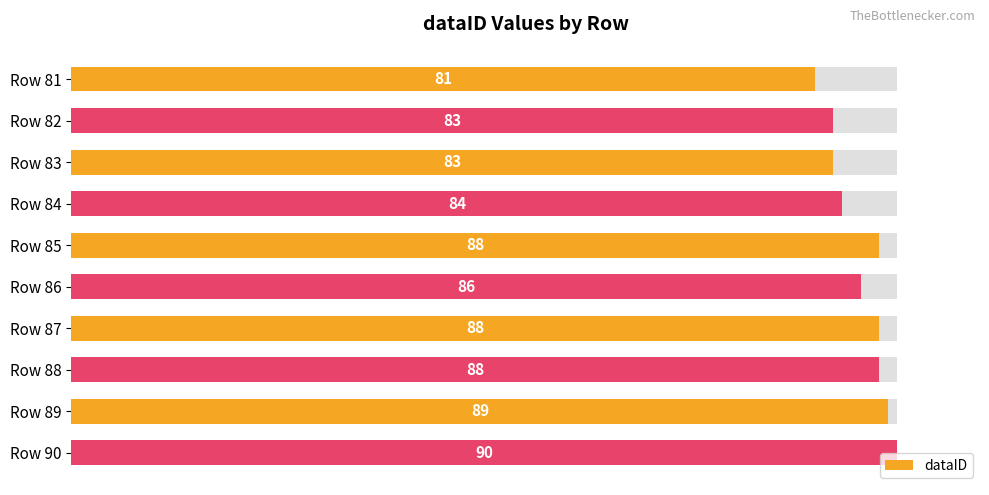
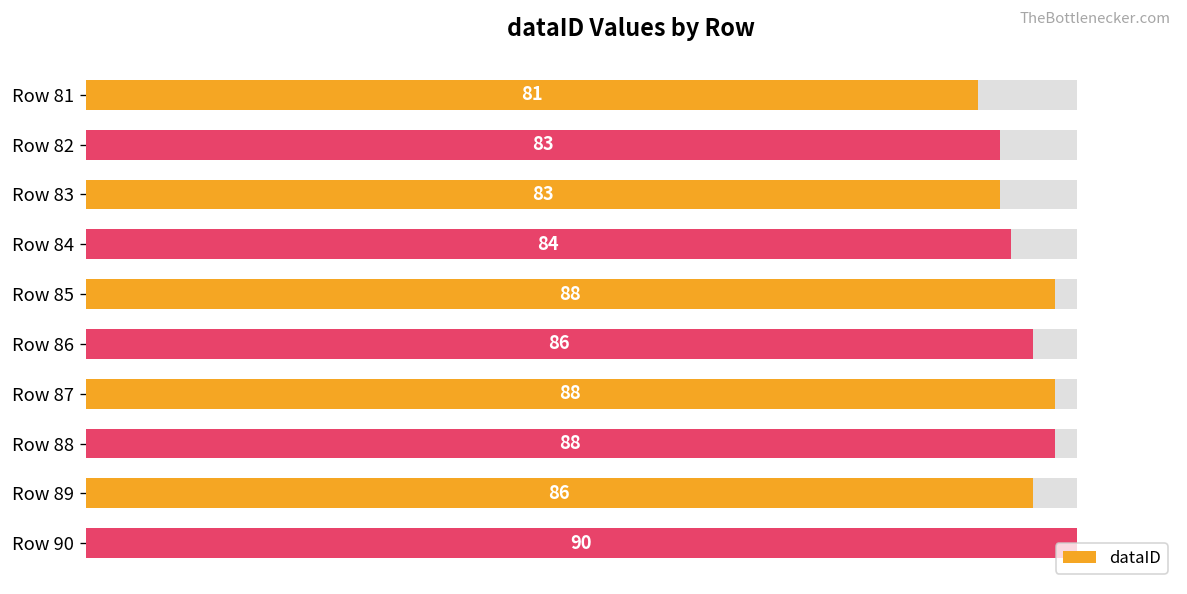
  {
    "dataID": {
-     "Row 89": 89
+     "Row 89": 86
    }
  }
